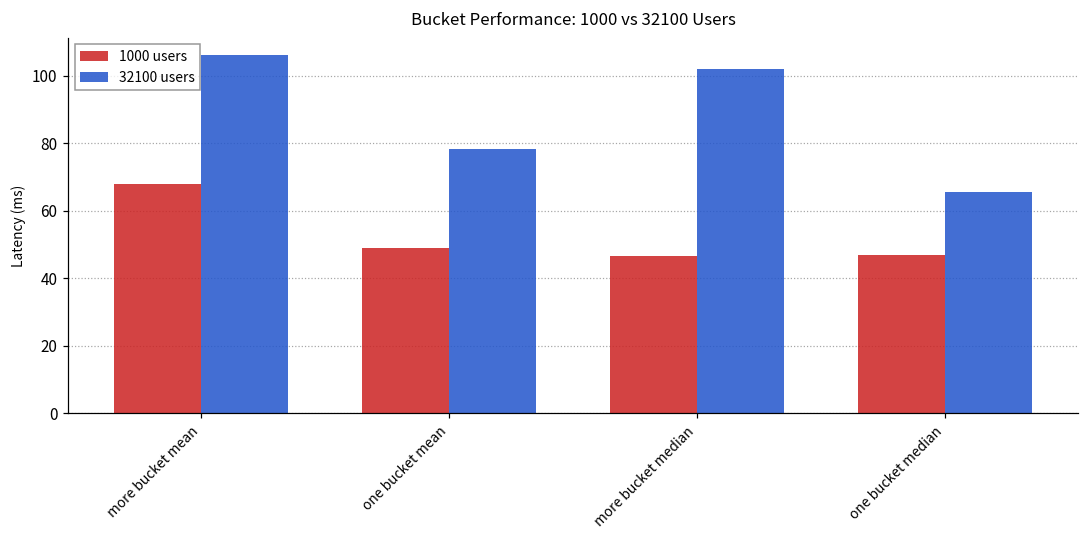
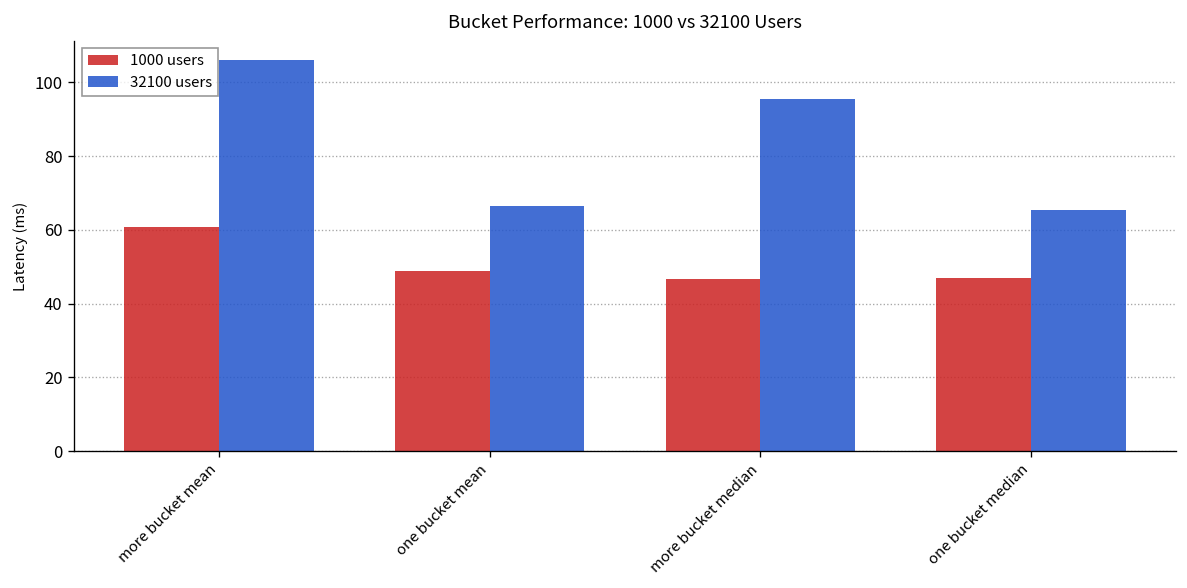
  {
    "1000 users": {
-     "more bucket mean": 68,
+     "more bucket mean": 61,
      "one bucket mean": 49,
      "more bucket median": 47,
      "one bucket median": 47
    },
    "32100 users": {
      "more bucket mean": 106,
-     "one bucket mean": 78,
-     "more bucket median": 102,
+     "one bucket mean": 67,
+     "more bucket median": 95,
      "one bucket median": 66
    }
  }
